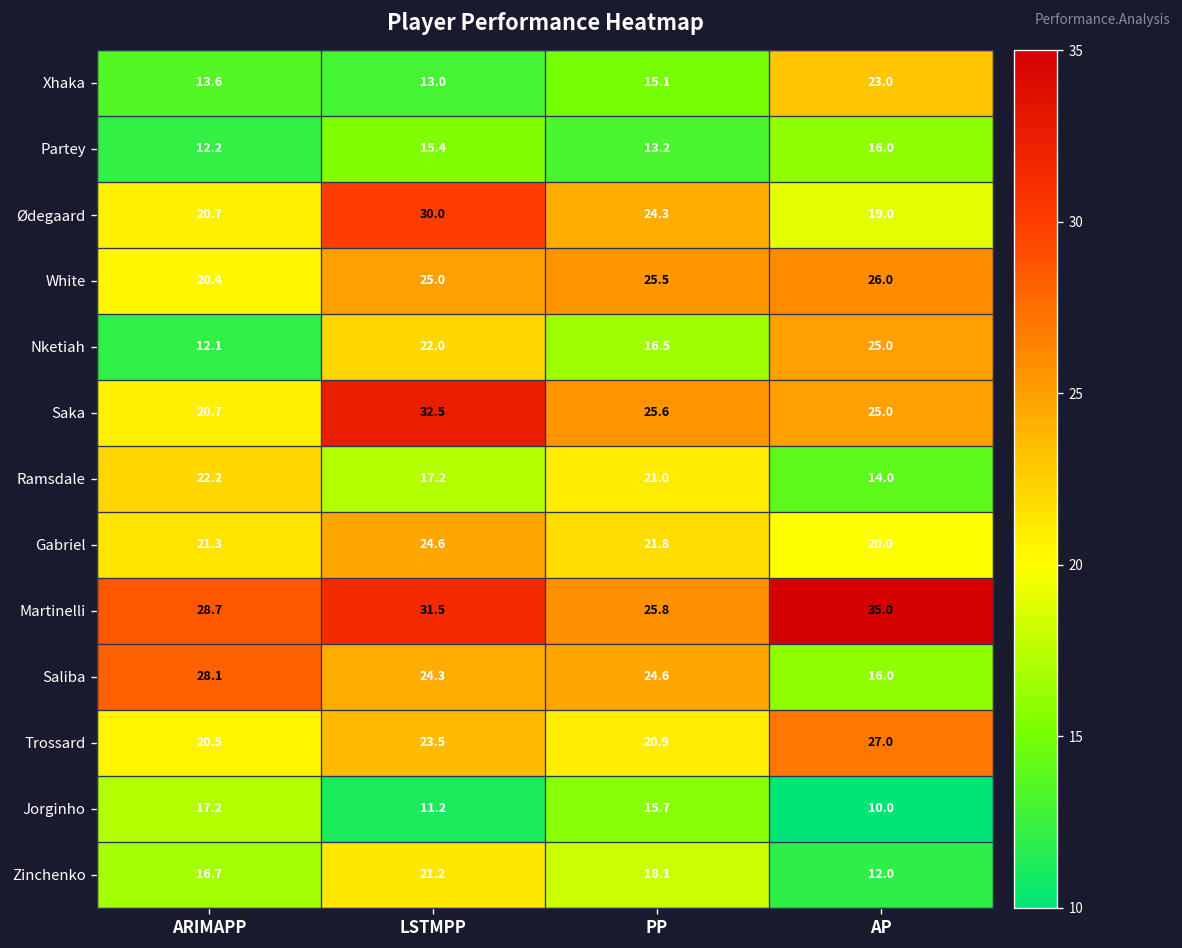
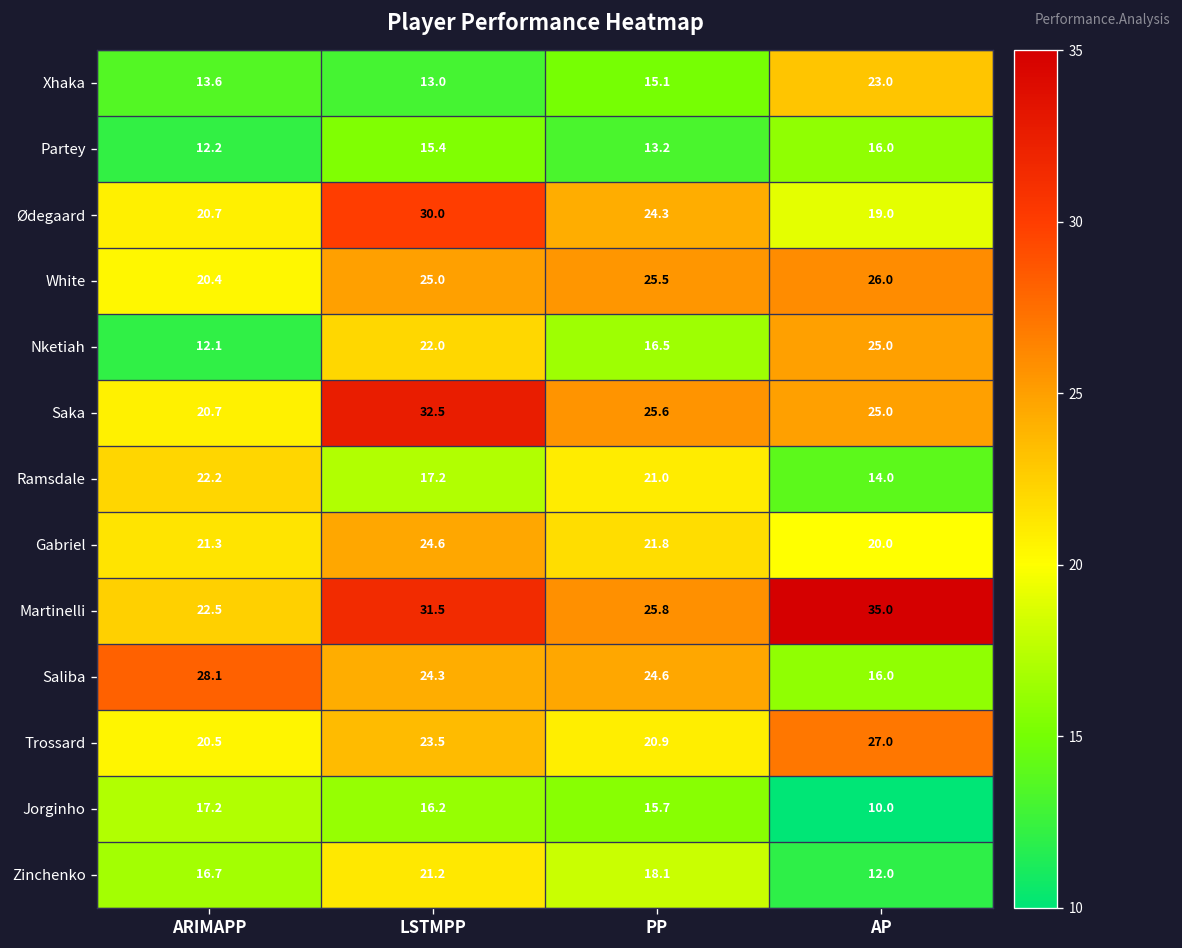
  {
    "Xhaka": {
      "ARIMAPP": 13.6,
      "LSTMPP": 13.0,
      "PP": 15.1,
      "AP": 23.0
    },
    "Partey": {
      "ARIMAPP": 12.2,
      "LSTMPP": 15.4,
      "PP": 13.2,
      "AP": 16.0
    },
    "Ødegaard": {
      "ARIMAPP": 20.7,
      "LSTMPP": 30.0,
      "PP": 24.3,
      "AP": 19.0
    },
    "White": {
      "ARIMAPP": 20.4,
      "LSTMPP": 25.0,
      "PP": 25.5,
      "AP": 26.0
    },
    "Nketiah": {
      "ARIMAPP": 12.1,
      "LSTMPP": 22.0,
      "PP": 16.5,
      "AP": 25.0
    },
    "Saka": {
      "ARIMAPP": 20.7,
      "LSTMPP": 32.5,
      "PP": 25.6,
      "AP": 25.0
    },
    "Ramsdale": {
      "ARIMAPP": 22.2,
      "LSTMPP": 17.2,
      "PP": 21.0,
      "AP": 14.0
    },
    "Gabriel": {
      "ARIMAPP": 21.3,
      "LSTMPP": 24.6,
      "PP": 21.8,
      "AP": 20.0
    },
    "Martinelli": {
-     "ARIMAPP": 28.7,
+     "ARIMAPP": 22.5,
      "LSTMPP": 31.5,
      "PP": 25.8,
      "AP": 35.0
    },
    "Saliba": {
      "ARIMAPP": 28.1,
      "LSTMPP": 24.3,
      "PP": 24.6,
      "AP": 16.0
    },
    "Trossard": {
      "ARIMAPP": 20.5,
      "LSTMPP": 23.5,
      "PP": 20.9,
      "AP": 27.0
    },
    "Jorginho": {
      "ARIMAPP": 17.2,
-     "LSTMPP": 11.2,
+     "LSTMPP": 16.2,
      "PP": 15.7,
      "AP": 10.0
    },
    "Zinchenko": {
      "ARIMAPP": 16.7,
      "LSTMPP": 21.2,
      "PP": 18.1,
      "AP": 12.0
    }
  }
